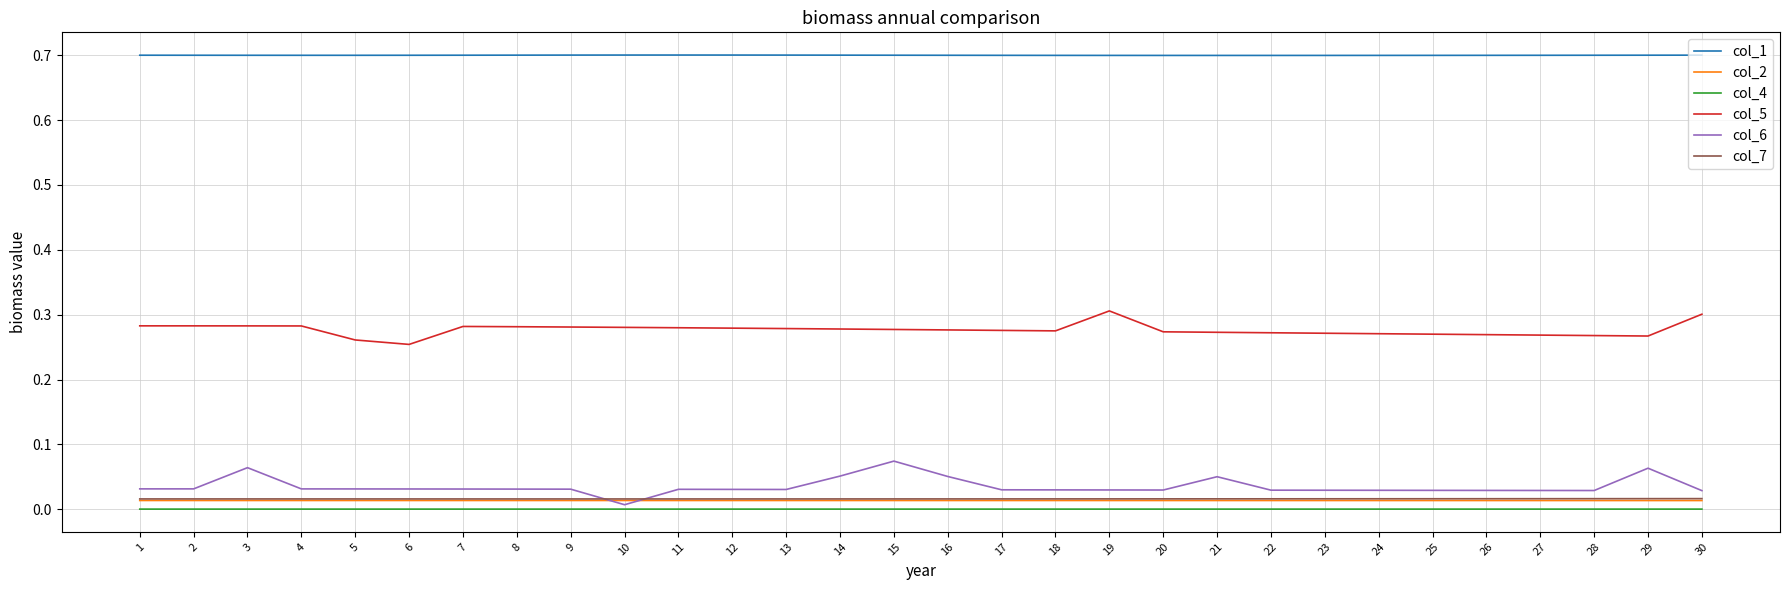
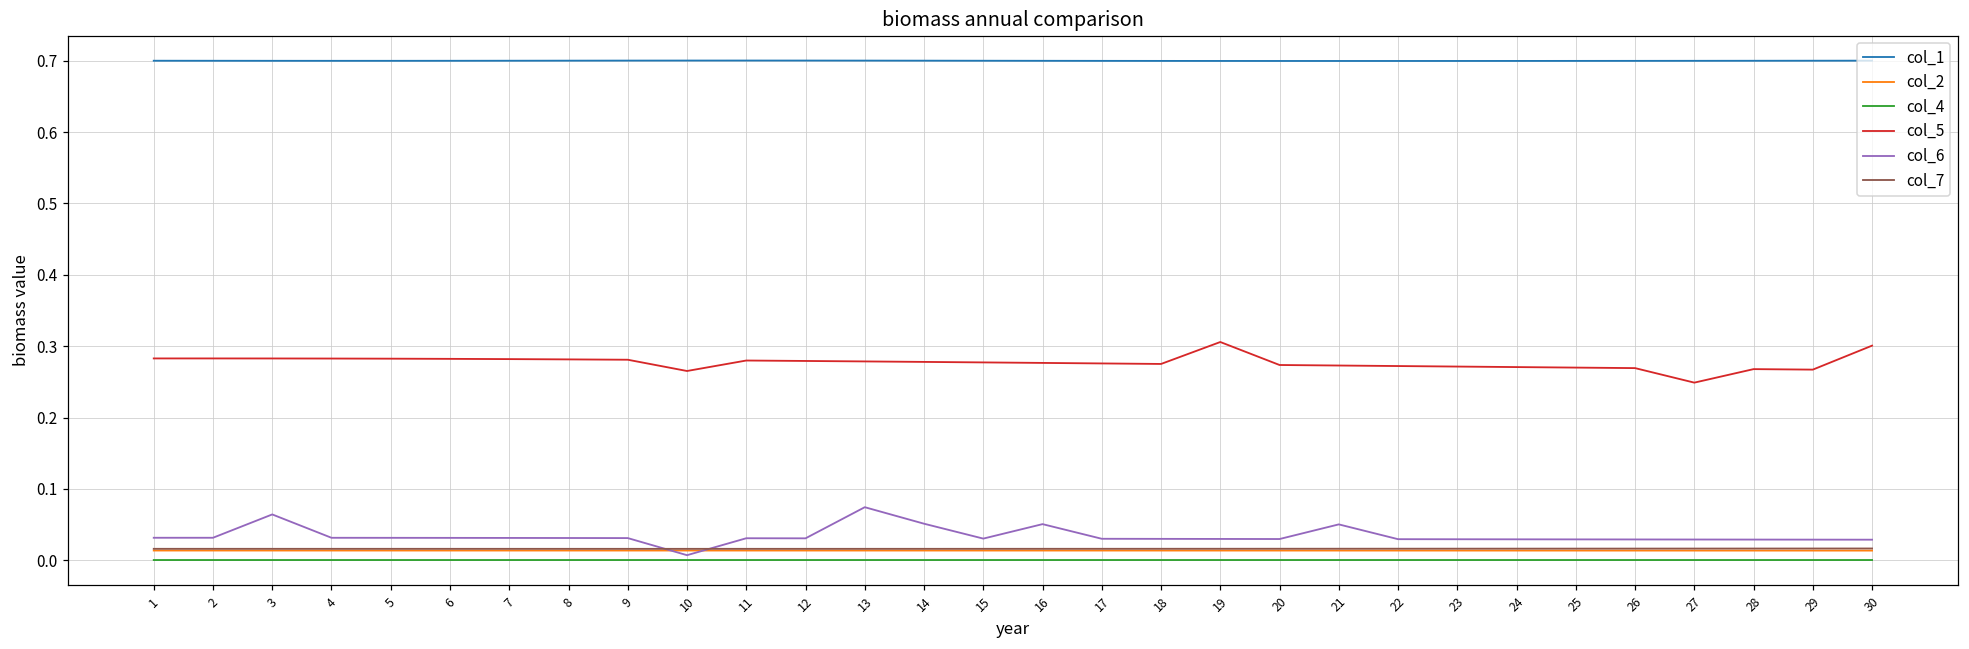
  {
    "col_1": {
      "1": 0.70,
      "2": 0.70,
      "3": 0.70,
      "4": 0.70,
      "5": 0.70,
      "6": 0.70,
      "7": 0.70,
      "8": 0.70,
      "9": 0.70,
      "10": 0.70,
      "11": 0.70,
      "12": 0.70,
      "13": 0.70,
      "14": 0.70,
      "15": 0.70,
      "16": 0.70,
      "17": 0.70,
      "18": 0.70,
      "19": 0.70,
      "20": 0.70,
      "21": 0.70,
      "22": 0.70,
      "23": 0.70,
      "24": 0.70,
      "25": 0.70,
      "26": 0.70,
      "27": 0.70,
      "28": 0.70,
      "29": 0.70
    },
    "col_4": {
      "1": 0.00,
      "2": 0.00,
      "3": 0.00,
      "4": 0.00,
      "5": 0.00,
      "6": 0.00,
      "7": 0.00,
      "8": 0.00,
      "9": 0.00,
      "10": 0.00,
      "11": 0.00,
      "12": 0.00,
      "13": 0.00,
      "14": 0.00,
      "15": 0.00,
      "16": 0.00,
      "17": 0.00,
      "18": 0.00,
      "19": 0.00,
      "20": 0.00,
      "21": 0.00,
      "22": 0.00,
      "23": 0.00,
      "24": 0.00,
      "25": 0.00,
      "26": 0.00,
      "27": 0.00,
      "28": 0.00,
      "29": 0.00,
      "30": 0.00
    },
    "col_5": {
      "1": 0.28,
      "2": 0.28,
      "3": 0.28,
      "4": 0.28,
-     "5": 0.26,
-     "6": 0.25,
+     "5": 0.28,
+     "6": 0.28,
      "7": 0.28,
      "8": 0.28,
      "9": 0.28,
-     "10": 0.28,
+     "10": 0.27,
      "11": 0.28,
      "12": 0.28,
      "13": 0.28,
      "14": 0.28,
      "15": 0.28,
      "16": 0.28,
      "17": 0.28,
      "18": 0.28,
      "19": 0.31,
      "20": 0.27,
      "21": 0.27,
      "22": 0.27,
      "23": 0.27,
      "24": 0.27,
      "25": 0.27,
      "26": 0.27,
-     "27": 0.27,
+     "27": 0.25,
      "28": 0.27,
      "29": 0.27,
      "30": 0.30
    },
    "col_6": {
      "1": 0.03,
      "2": 0.03,
      "3": 0.06,
      "4": 0.03,
      "5": 0.03,
      "6": 0.03,
      "7": 0.03,
      "8": 0.03,
      "9": 0.03,
      "10": 0.01,
      "11": 0.03,
      "12": 0.03,
-     "13": 0.03,
+     "13": 0.07,
      "14": 0.05,
-     "15": 0.07,
+     "15": 0.03,
      "16": 0.05,
      "17": 0.03,
      "18": 0.03,
      "19": 0.03,
      "20": 0.03,
      "21": 0.05,
      "22": 0.03,
      "23": 0.03,
      "24": 0.03,
      "25": 0.03,
      "26": 0.03,
      "27": 0.03,
      "28": 0.03,
-     "29": 0.06,
+     "29": 0.03,
      "30": 0.03
    }
  }
